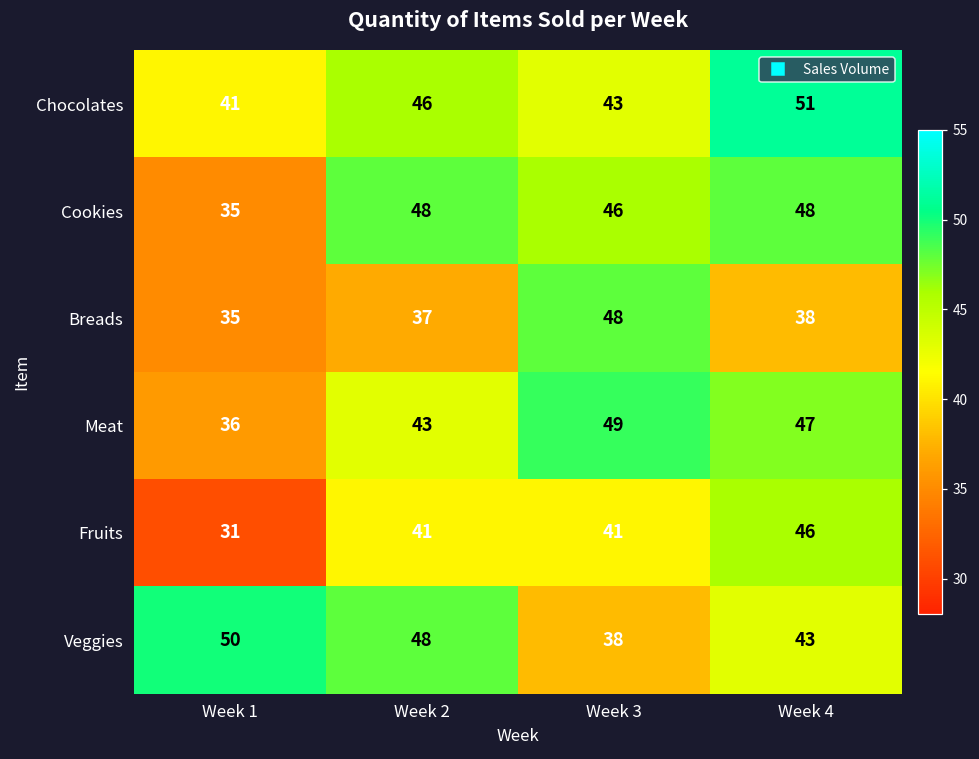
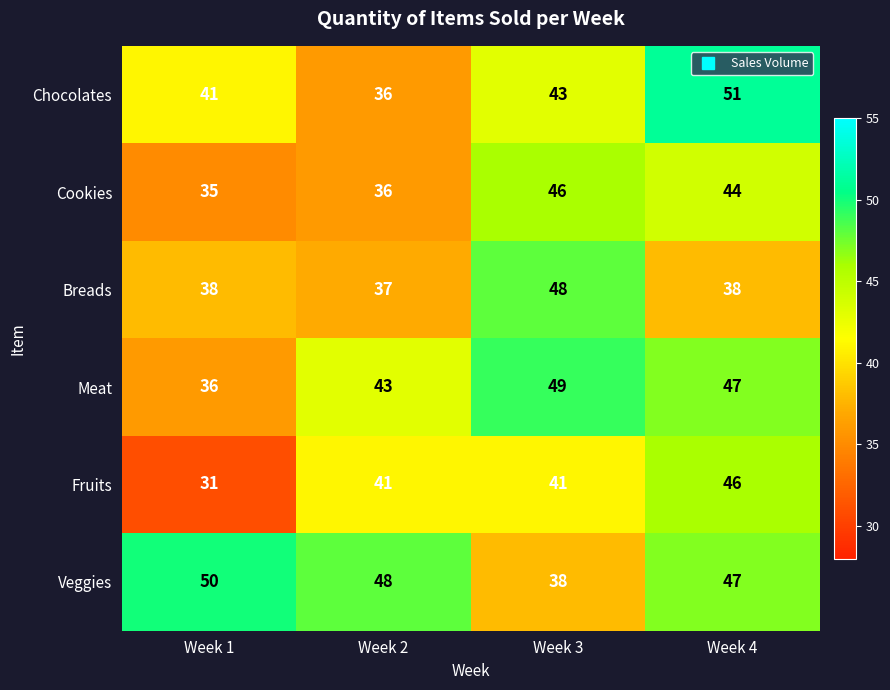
  {
    "Chocolates": {
      "Week 1": 41,
-     "Week 2": 46,
+     "Week 2": 36,
      "Week 3": 43,
      "Week 4": 51
    },
    "Cookies": {
      "Week 1": 35,
-     "Week 2": 48,
+     "Week 2": 36,
      "Week 3": 46,
-     "Week 4": 48
+     "Week 4": 44
    },
    "Breads": {
-     "Week 1": 35,
+     "Week 1": 38,
      "Week 2": 37,
      "Week 3": 48,
      "Week 4": 38
    },
    "Meat": {
      "Week 1": 36,
      "Week 2": 43,
      "Week 3": 49,
      "Week 4": 47
    },
    "Fruits": {
      "Week 1": 31,
      "Week 2": 41,
      "Week 3": 41,
      "Week 4": 46
    },
    "Veggies": {
      "Week 1": 50,
      "Week 2": 48,
      "Week 3": 38,
-     "Week 4": 43
+     "Week 4": 47
    }
  }
